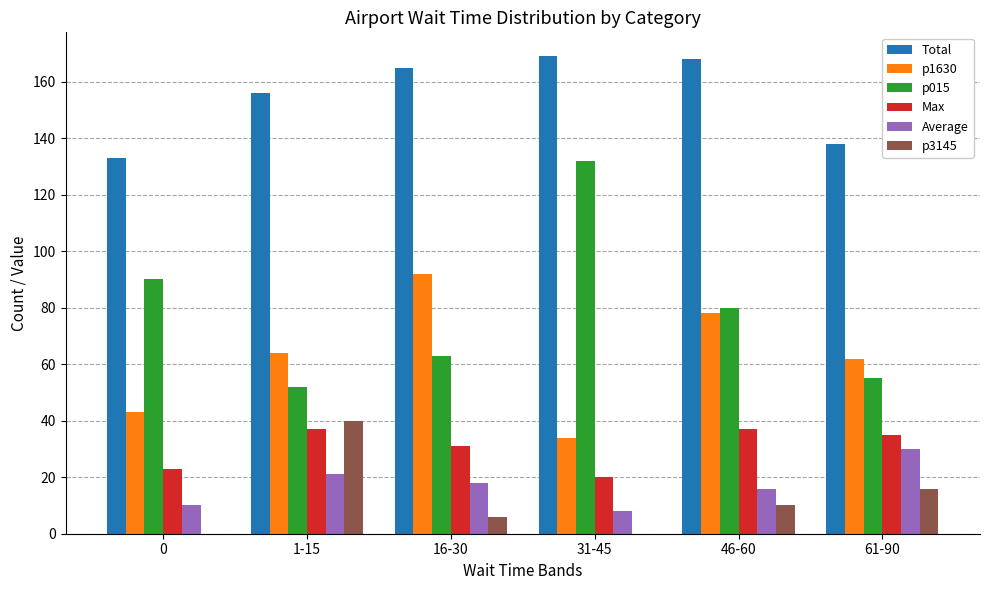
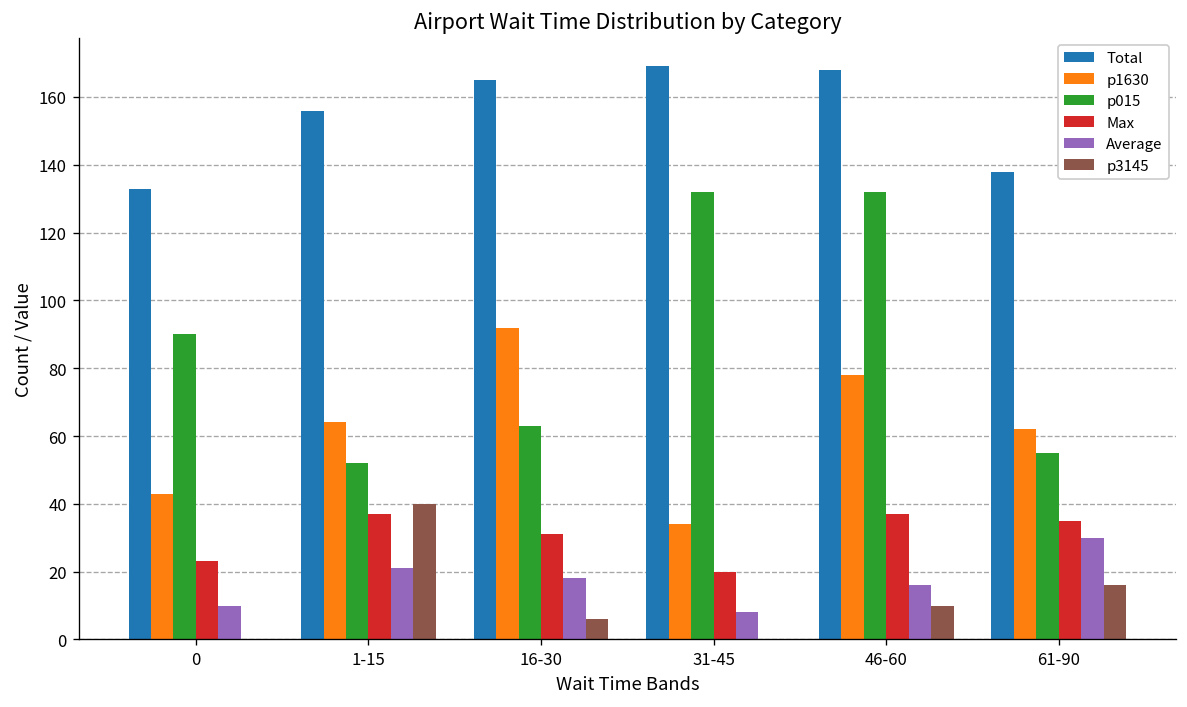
  {
    "Total": {
      "0": 133,
      "1-15": 156,
      "16-30": 165,
      "31-45": 169,
      "46-60": 168,
      "61-90": 138
    },
    "p1630": {
      "0": 43,
      "1-15": 64,
      "16-30": 92,
      "31-45": 34,
      "46-60": 78,
      "61-90": 62
    },
    "p015": {
      "0": 90,
      "1-15": 52,
      "16-30": 63,
      "31-45": 132,
-     "46-60": 80,
+     "46-60": 132,
      "61-90": 55
    },
    "Max": {
      "0": 23,
      "1-15": 37,
      "16-30": 31,
      "31-45": 20,
      "46-60": 37,
      "61-90": 35
    },
    "Average": {
      "0": 10,
      "1-15": 21,
      "16-30": 18,
      "31-45": 8,
      "46-60": 16,
      "61-90": 30
    },
    "p3145": {
      "0": 0,
      "1-15": 40,
      "16-30": 6,
      "31-45": 0,
      "46-60": 10,
      "61-90": 16
    }
  }
